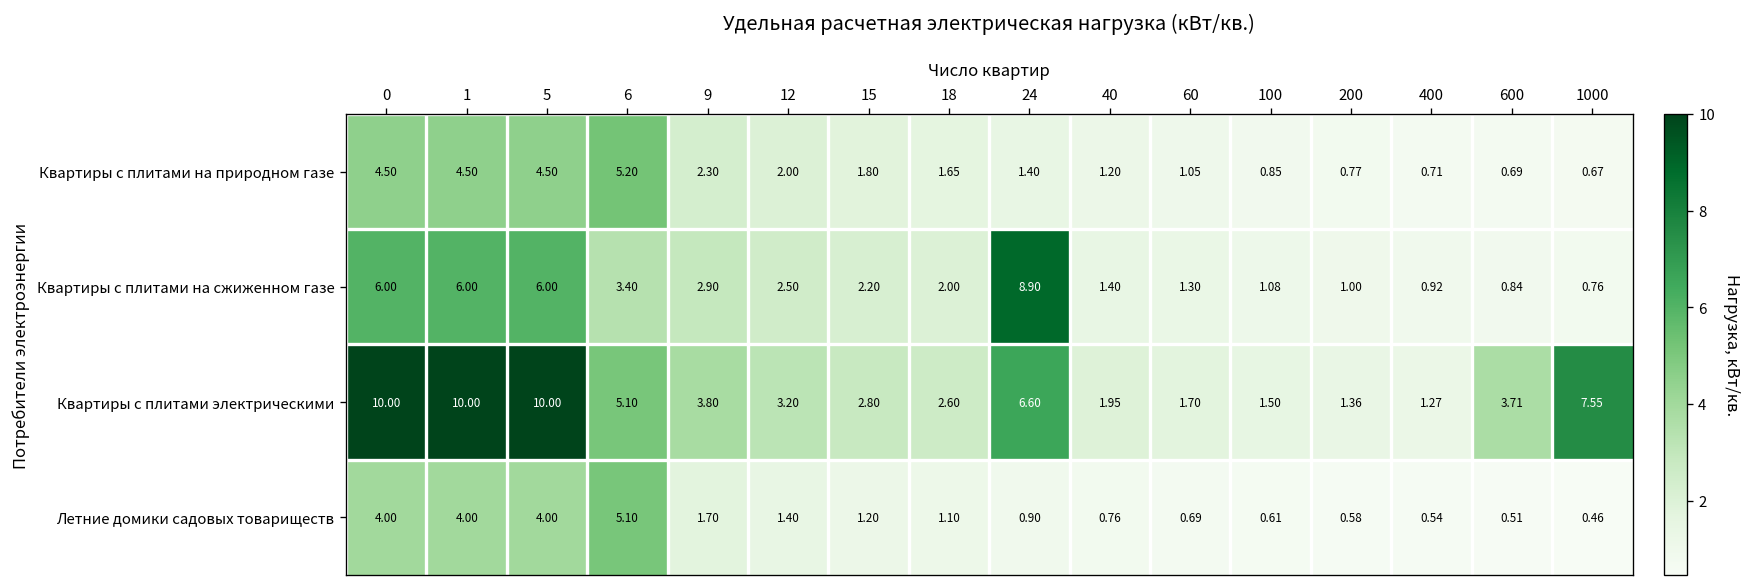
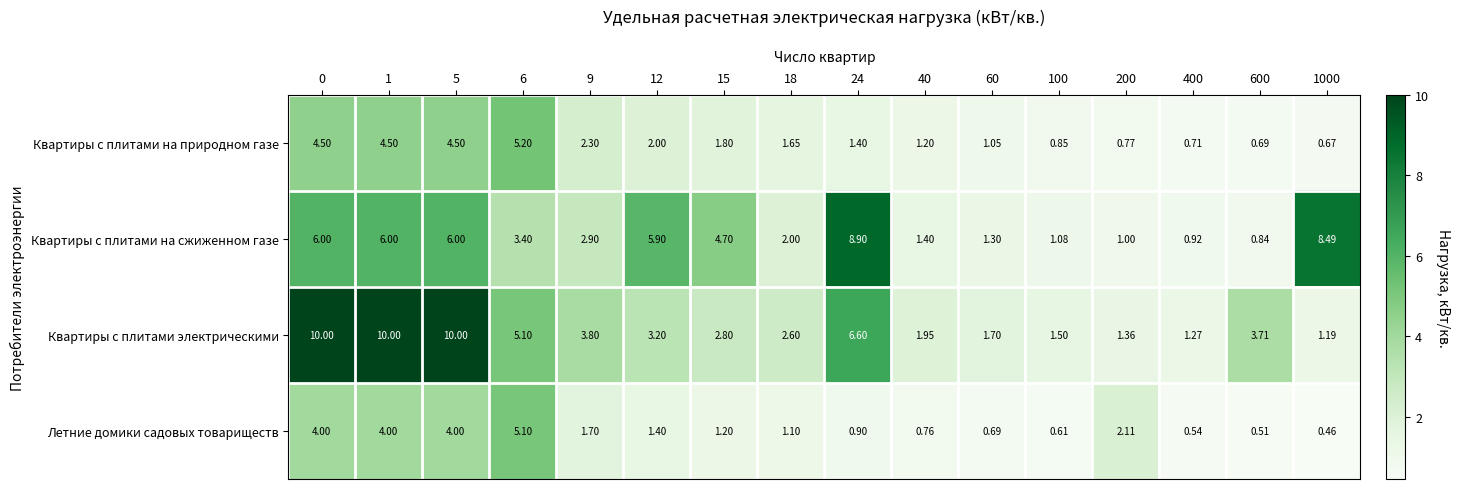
  {
    "Квартиры с плитами на природном газе": {
      "0": 4.50,
      "1": 4.50,
      "5": 4.50,
      "6": 5.20,
      "9": 2.30,
      "12": 2.00,
      "15": 1.80,
      "18": 1.65,
      "24": 1.40,
      "40": 1.20,
      "60": 1.05,
      "100": 0.85,
      "200": 0.77,
      "400": 0.71,
      "600": 0.69,
      "1000": 0.67
    },
    "Квартиры с плитами на сжиженном газе": {
      "0": 6.00,
      "1": 6.00,
      "5": 6.00,
      "6": 3.40,
      "9": 2.90,
-     "12": 2.50,
-     "15": 2.20,
+     "12": 5.90,
+     "15": 4.70,
      "18": 2.00,
      "24": 8.90,
      "40": 1.40,
      "60": 1.30,
      "100": 1.08,
      "200": 1.00,
      "400": 0.92,
      "600": 0.84,
-     "1000": 0.76
+     "1000": 8.49
    },
    "Квартиры с плитами электрическими": {
      "0": 10.00,
      "1": 10.00,
      "5": 10.00,
      "6": 5.10,
      "9": 3.80,
      "12": 3.20,
      "15": 2.80,
      "18": 2.60,
      "24": 6.60,
      "40": 1.95,
      "60": 1.70,
      "100": 1.50,
      "200": 1.36,
      "400": 1.27,
      "600": 3.71,
-     "1000": 7.55
+     "1000": 1.19
    },
    "Летние домики садовых товариществ": {
      "0": 4.00,
      "1": 4.00,
      "5": 4.00,
      "6": 5.10,
      "9": 1.70,
      "12": 1.40,
      "15": 1.20,
      "18": 1.10,
      "24": 0.90,
      "40": 0.76,
      "60": 0.69,
      "100": 0.61,
-     "200": 0.58,
+     "200": 2.11,
      "400": 0.54,
      "600": 0.51,
      "1000": 0.46
    }
  }
